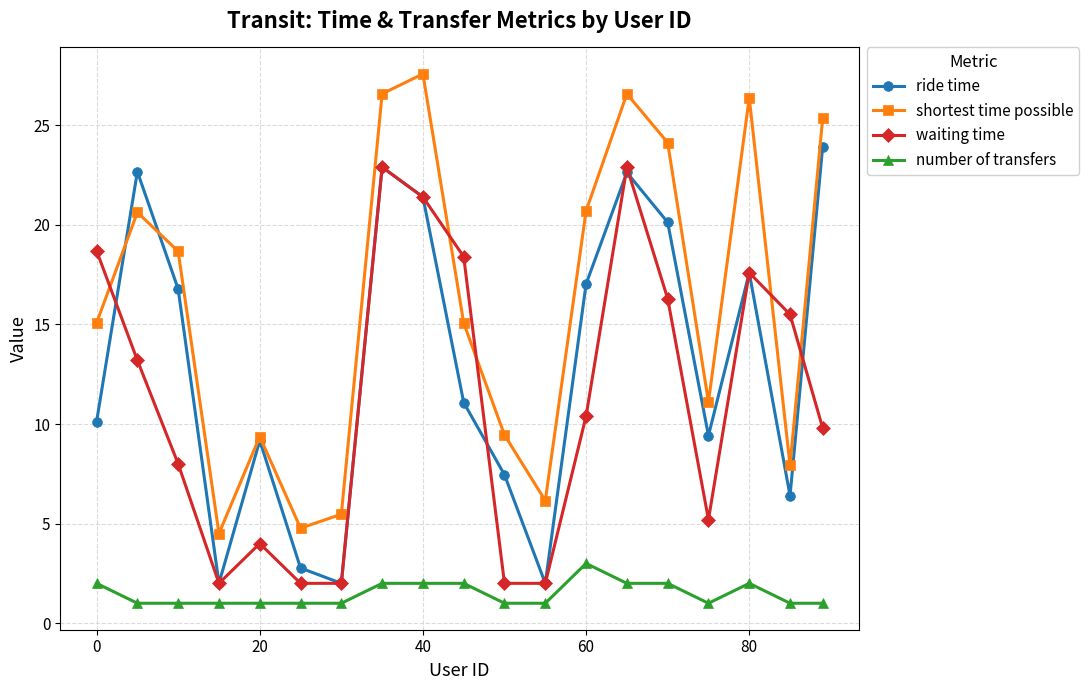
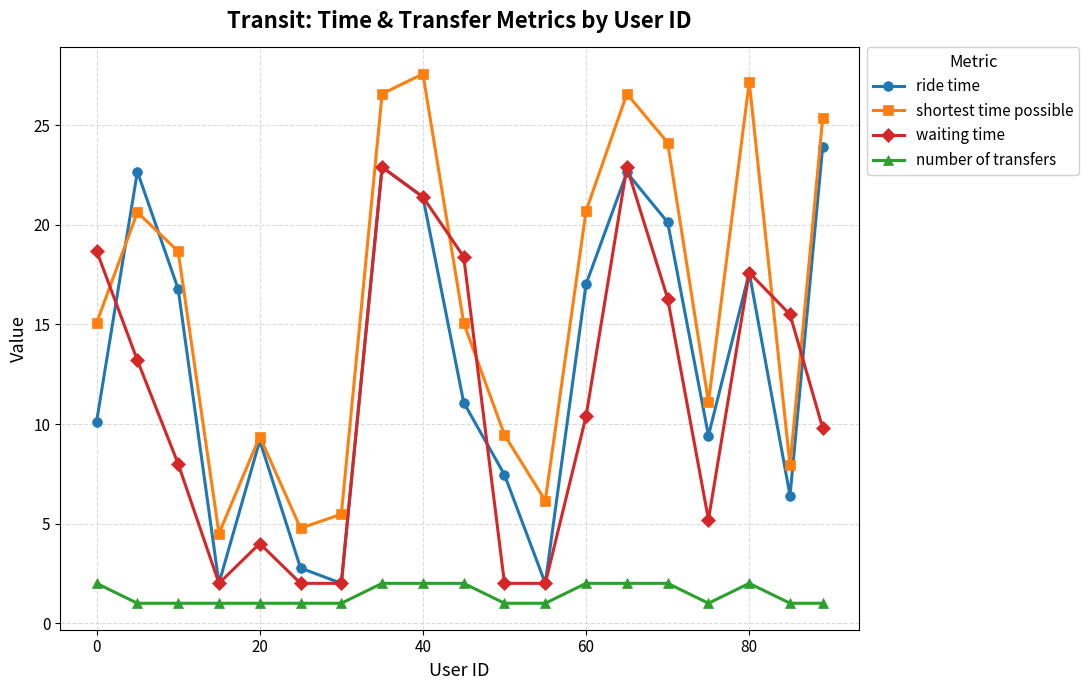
  {
    "ride time": {
      "0": 10.1,
      "20": 9.2,
      "60": 17.0
    },
    "shortest time possible": {
      "0": 15.1,
      "20": 9.4,
      "40": 27.6,
      "60": 20.7,
-     "80": 26.4
+     "80": 27.2
    },
    "waiting time": {
      "0": 18.7,
      "20": 4.0,
      "60": 10.4
    },
    "number of transfers": {
      "0": 2,
      "20": 1,
      "40": 2,
-     "60": 3,
+     "60": 2,
      "80": 2
    }
  }
